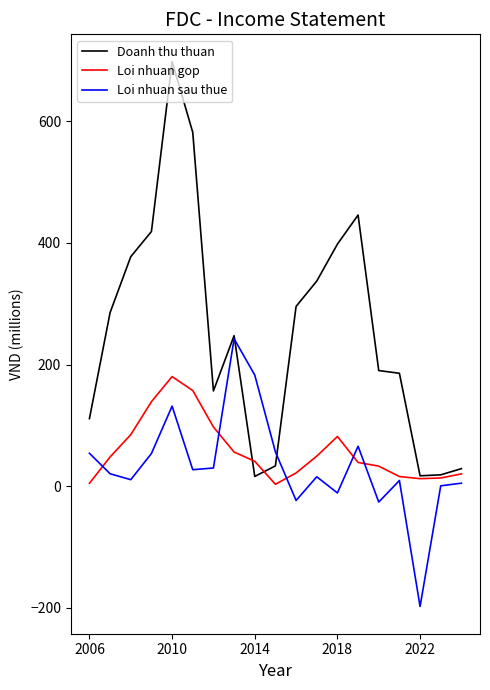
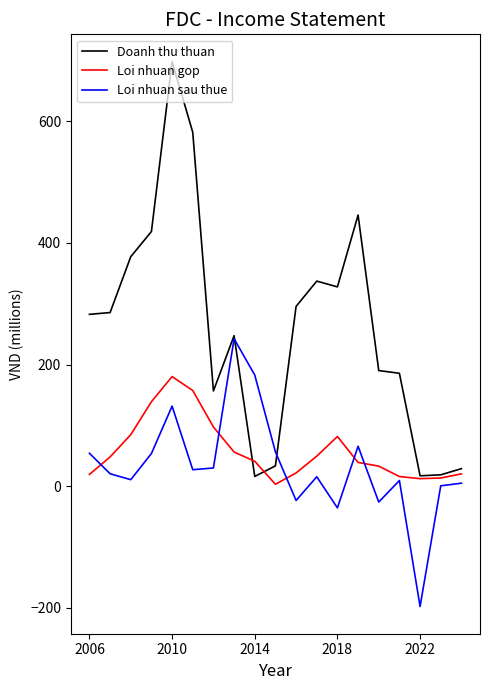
  {
    "Doanh thu thuan": {
-     "2006": 110,
+     "2006": 280,
      "2014": 20,
-     "2018": 400,
+     "2018": 330,
      "2022": 20
    },
    "Loi nhuan gop": {
-     "2006": 0,
+     "2006": 20,
      "2010": 180,
      "2014": 40,
      "2018": 80,
      "2022": 10
    },
    "Loi nhuan sau thue": {
      "2006": 50,
      "2010": 130,
      "2014": 180,
-     "2018": -10,
+     "2018": -40,
      "2022": -200
    }
  }
